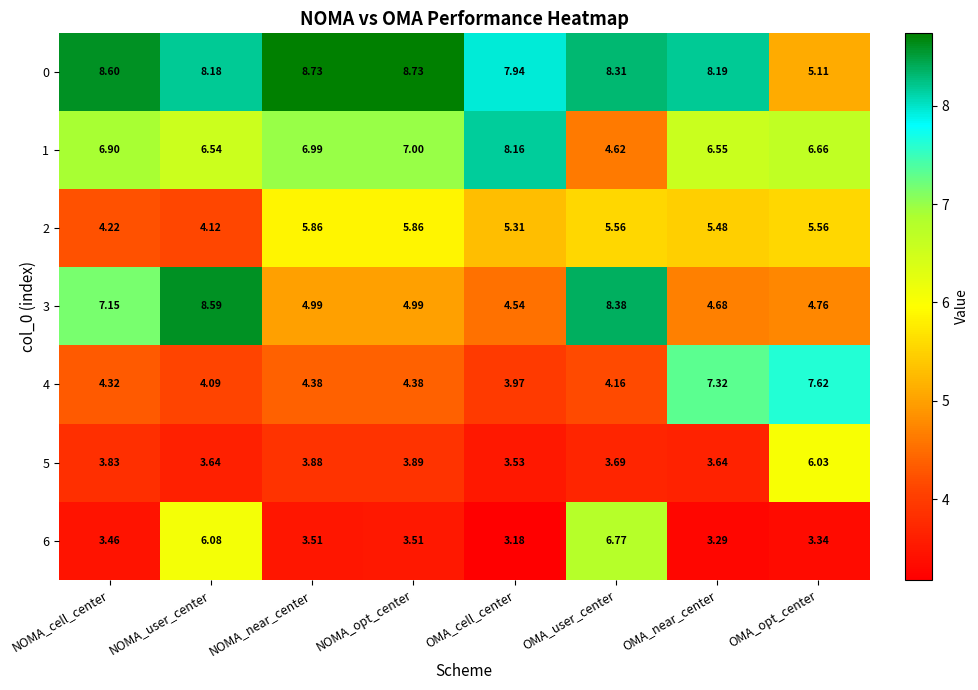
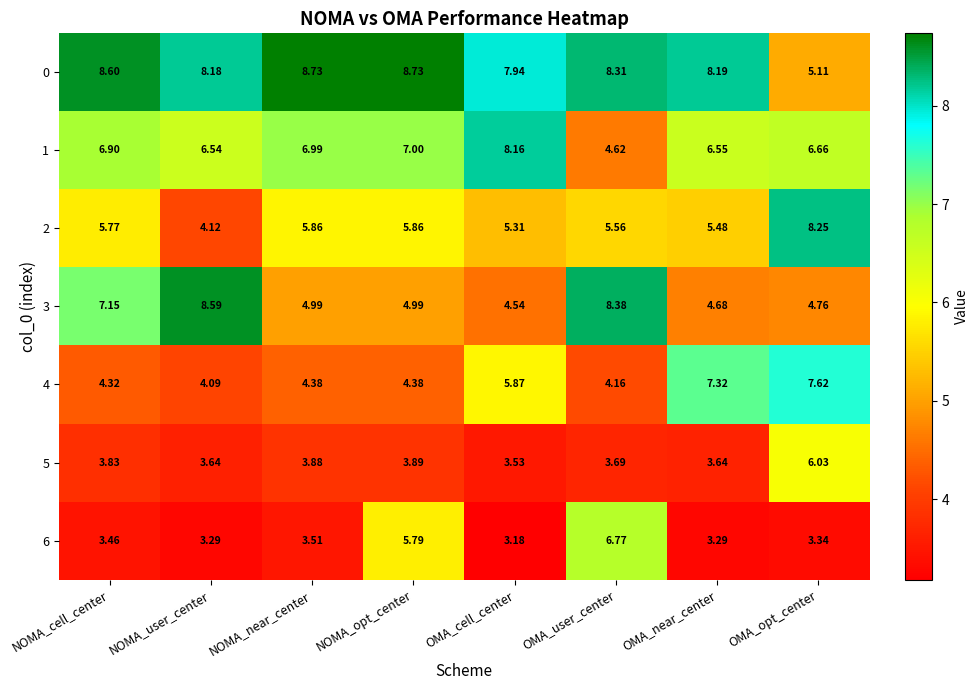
  {
    "0": {
      "NOMA_cell_center": 8.60,
      "NOMA_user_center": 8.18,
      "NOMA_near_center": 8.73,
      "NOMA_opt_center": 8.73,
      "OMA_cell_center": 7.94,
      "OMA_user_center": 8.31,
      "OMA_near_center": 8.19,
      "OMA_opt_center": 5.11
    },
    "1": {
      "NOMA_cell_center": 6.90,
      "NOMA_user_center": 6.54,
      "NOMA_near_center": 6.99,
      "NOMA_opt_center": 7.00,
      "OMA_cell_center": 8.16,
      "OMA_user_center": 4.62,
      "OMA_near_center": 6.55,
      "OMA_opt_center": 6.66
    },
    "2": {
-     "NOMA_cell_center": 4.22,
+     "NOMA_cell_center": 5.77,
      "NOMA_user_center": 4.12,
      "NOMA_near_center": 5.86,
      "NOMA_opt_center": 5.86,
      "OMA_cell_center": 5.31,
      "OMA_user_center": 5.56,
      "OMA_near_center": 5.48,
-     "OMA_opt_center": 5.56
+     "OMA_opt_center": 8.25
    },
    "3": {
      "NOMA_cell_center": 7.15,
      "NOMA_user_center": 8.59,
      "NOMA_near_center": 4.99,
      "NOMA_opt_center": 4.99,
      "OMA_cell_center": 4.54,
      "OMA_user_center": 8.38,
      "OMA_near_center": 4.68,
      "OMA_opt_center": 4.76
    },
    "4": {
      "NOMA_cell_center": 4.32,
      "NOMA_user_center": 4.09,
      "NOMA_near_center": 4.38,
      "NOMA_opt_center": 4.38,
-     "OMA_cell_center": 3.97,
+     "OMA_cell_center": 5.87,
      "OMA_user_center": 4.16,
      "OMA_near_center": 7.32,
      "OMA_opt_center": 7.62
    },
    "5": {
      "NOMA_cell_center": 3.83,
      "NOMA_user_center": 3.64,
      "NOMA_near_center": 3.88,
      "NOMA_opt_center": 3.89,
      "OMA_cell_center": 3.53,
      "OMA_user_center": 3.69,
      "OMA_near_center": 3.64,
      "OMA_opt_center": 6.03
    },
    "6": {
      "NOMA_cell_center": 3.46,
-     "NOMA_user_center": 6.08,
+     "NOMA_user_center": 3.29,
      "NOMA_near_center": 3.51,
-     "NOMA_opt_center": 3.51,
+     "NOMA_opt_center": 5.79,
      "OMA_cell_center": 3.18,
      "OMA_user_center": 6.77,
      "OMA_near_center": 3.29,
      "OMA_opt_center": 3.34
    }
  }
